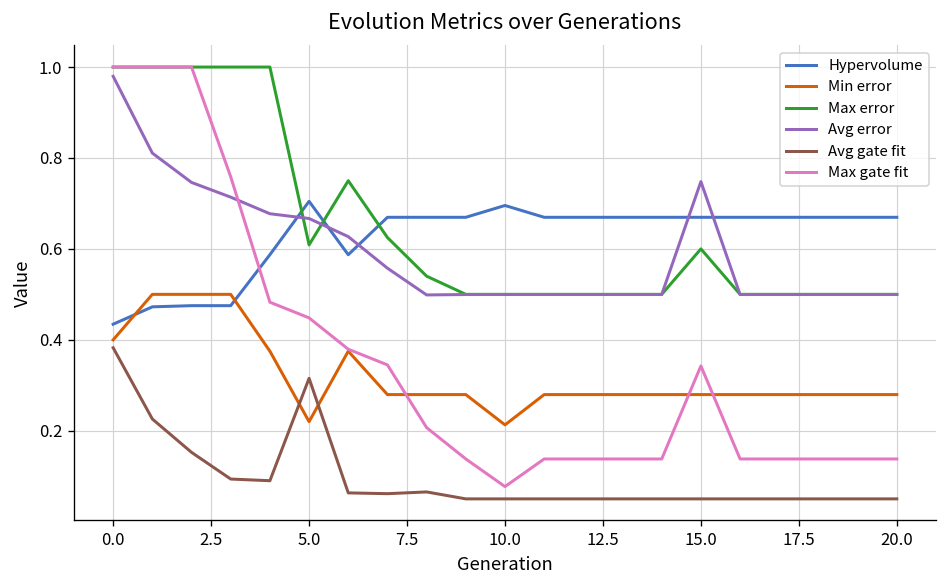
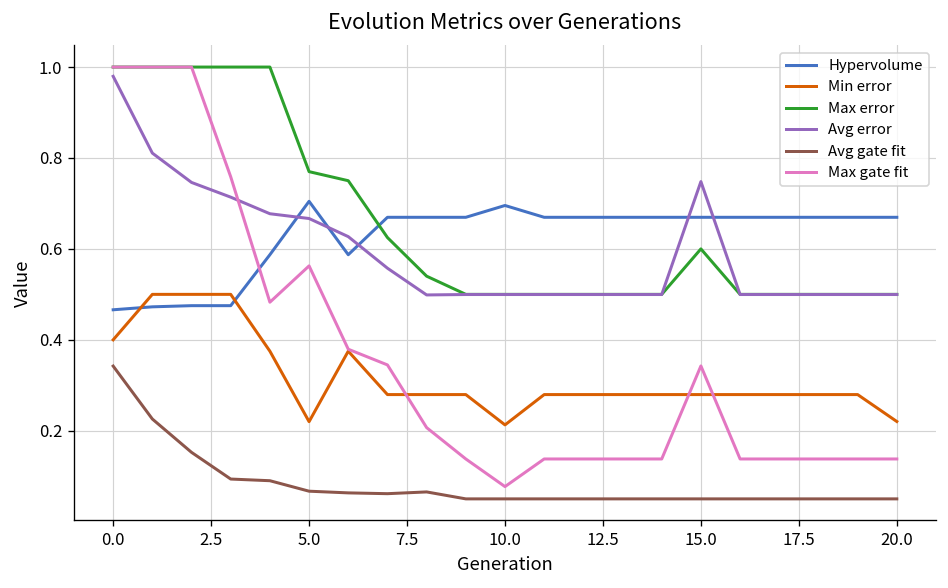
  {
    "Hypervolume": {
-     "0.0": 0.43,
+     "0.0": 0.47,
      "5.0": 0.70,
      "10.0": 0.70,
      "15.0": 0.67,
      "20.0": 0.67
    },
    "Min error": {
      "0.0": 0.40,
      "5.0": 0.22,
      "10.0": 0.21,
      "15.0": 0.28,
-     "20.0": 0.28
+     "20.0": 0.22
    },
    "Max error": {
-     "5.0": 0.61,
+     "5.0": 0.77,
      "15.0": 0.60
    },
    "Avg error": {
      "0.0": 0.98,
      "5.0": 0.67,
      "15.0": 0.75
    },
    "Avg gate fit": {
-     "0.0": 0.38,
-     "5.0": 0.32,
+     "0.0": 0.34,
+     "5.0": 0.07,
      "10.0": 0.05,
      "15.0": 0.05,
      "20.0": 0.05
    },
    "Max gate fit": {
-     "5.0": 0.45,
+     "5.0": 0.56,
      "10.0": 0.08,
      "15.0": 0.34,
      "20.0": 0.14
    }
  }
